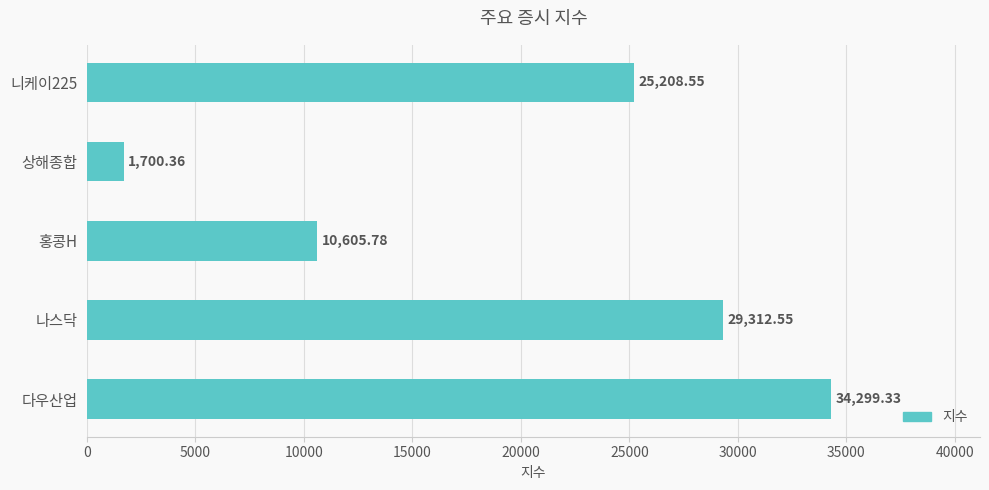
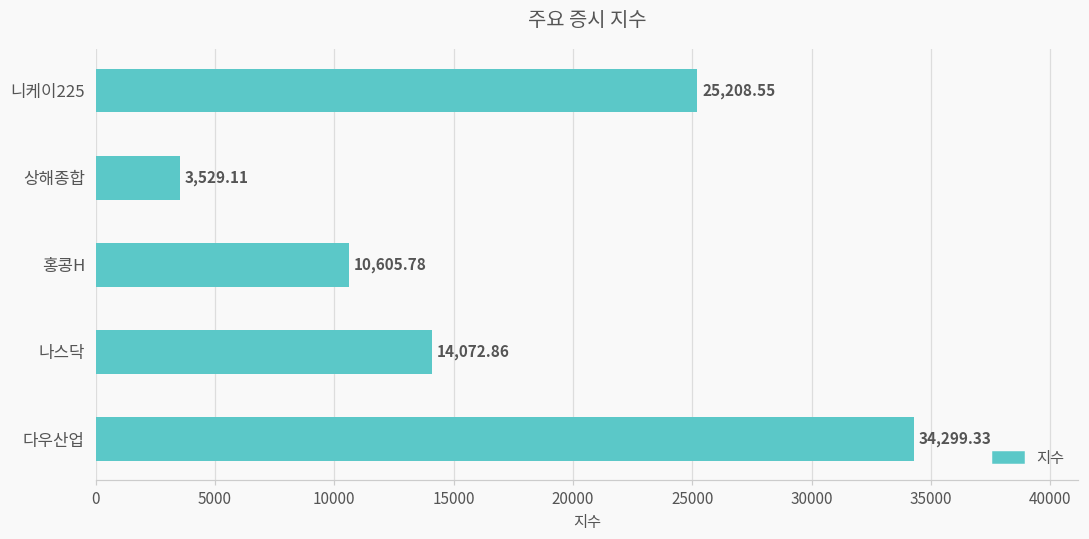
  {
    "니케이225": "25,208.55",
-   "상해종합": "1,700.36",
+   "상해종합": "3,529.11",
    "홍콩H": "10,605.78",
-   "나스닥": "29,312.55",
+   "나스닥": "14,072.86",
    "다우산업": "34,299.33"
  }
